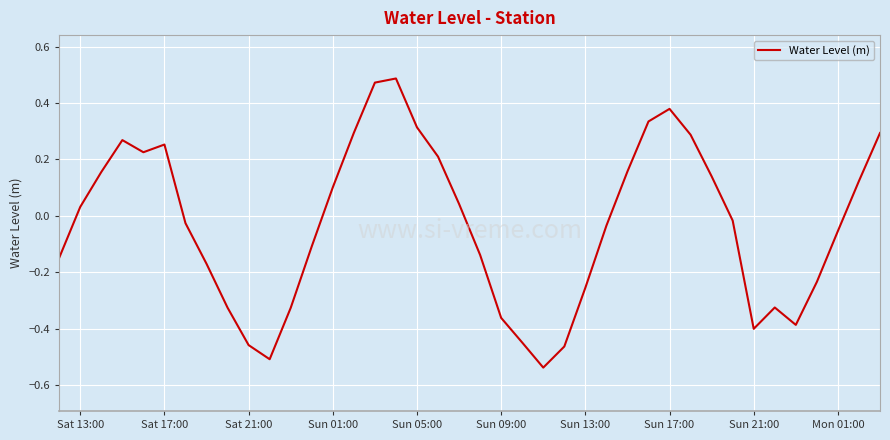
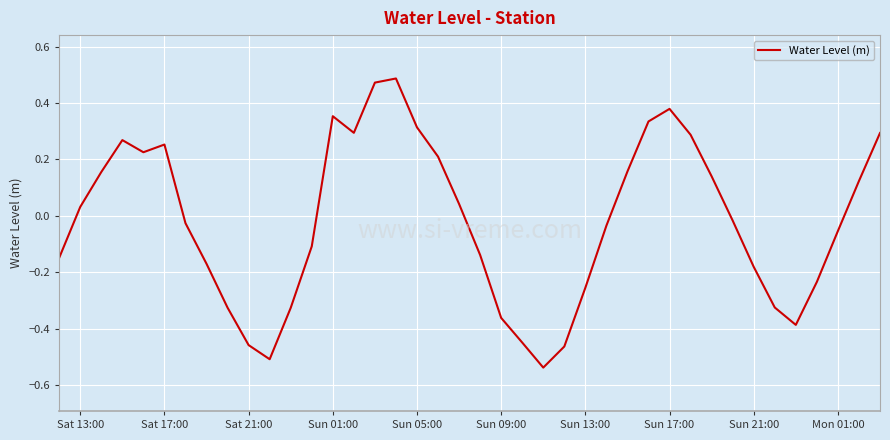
  {
    "Sat 13:00": 0.03,
    "Sat 17:00": 0.25,
    "Sat 21:00": -0.46,
-   "Sun 01:00": 0.10,
+   "Sun 01:00": 0.35,
    "Sun 05:00": 0.31,
    "Sun 09:00": -0.36,
    "Sun 13:00": -0.26,
    "Sun 17:00": 0.38,
-   "Sun 21:00": -0.40,
+   "Sun 21:00": -0.18,
    "Mon 01:00": -0.05
  }
